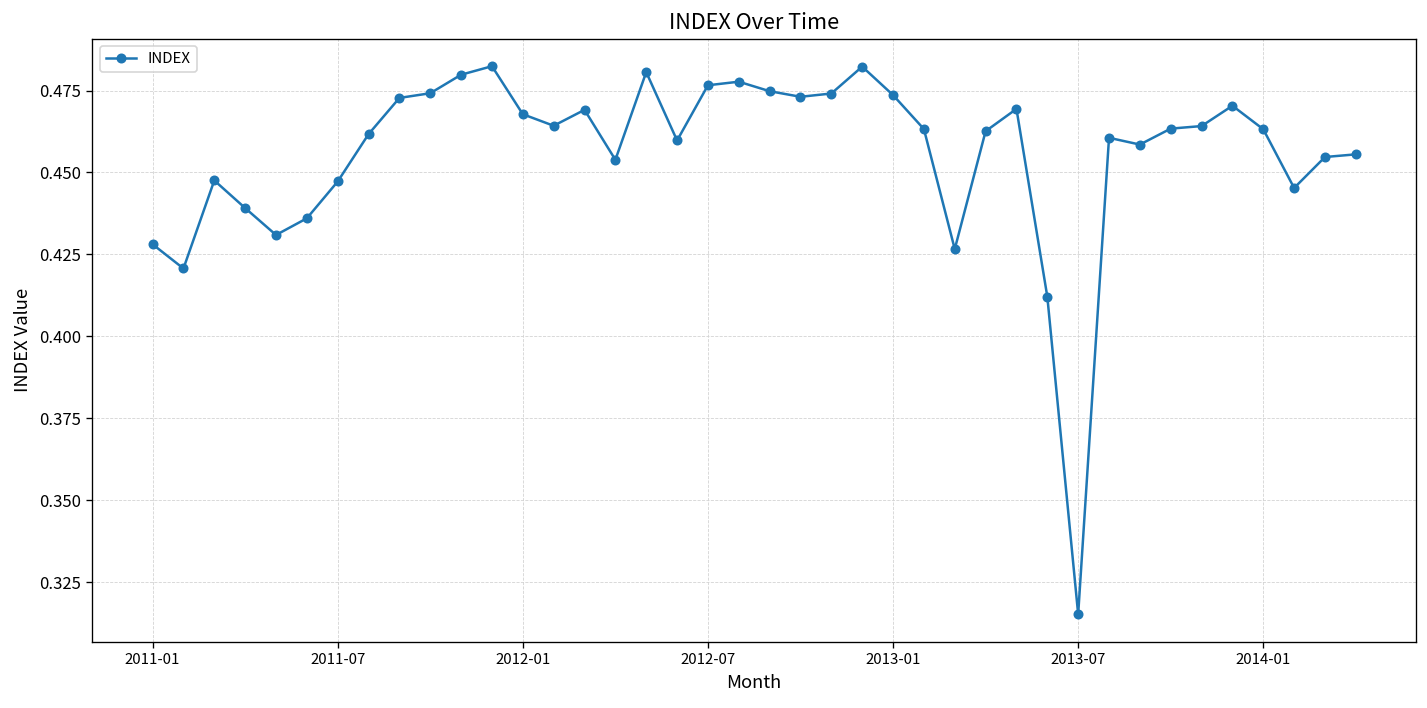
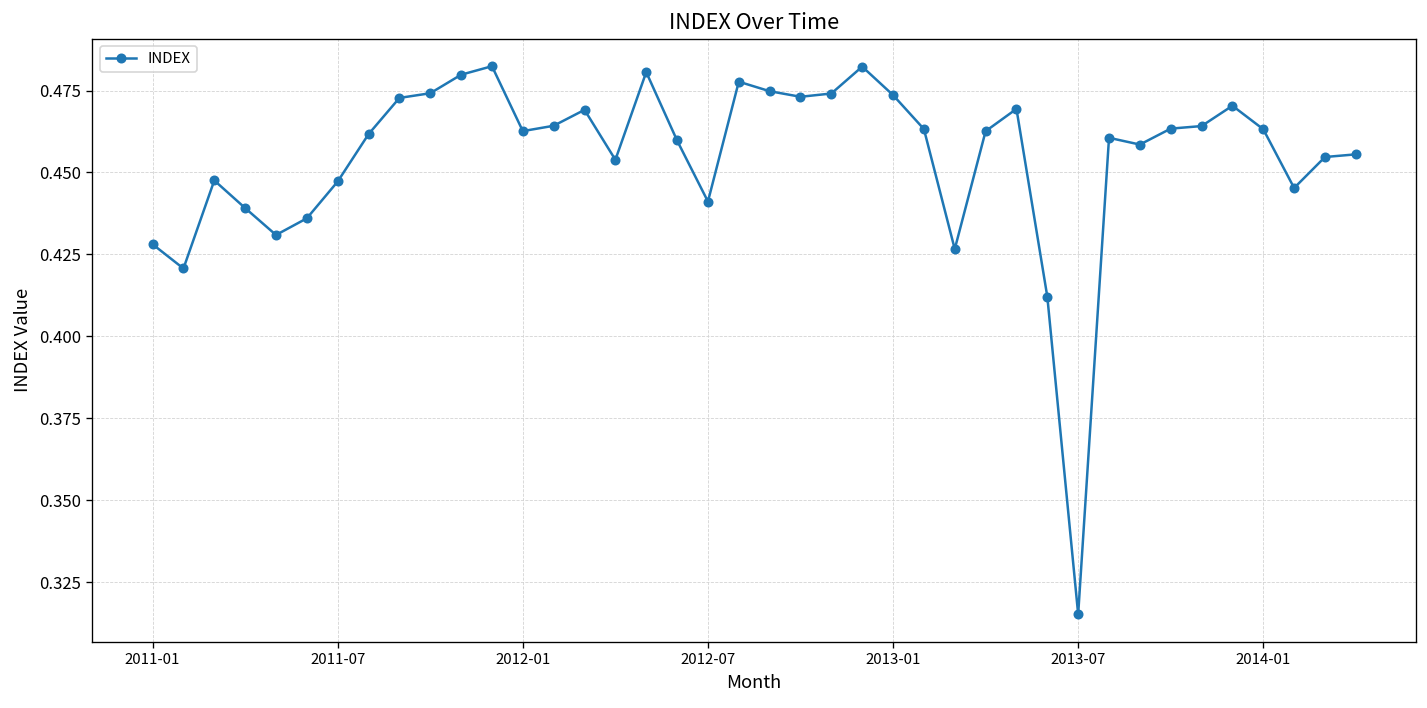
  {
    "2011-01": 0.428,
    "2011-07": 0.447,
-   "2012-01": 0.468,
-   "2012-07": 0.477,
+   "2012-01": 0.463,
+   "2012-07": 0.441,
    "2013-01": 0.474,
    "2013-07": 0.315,
    "2014-01": 0.463
  }
